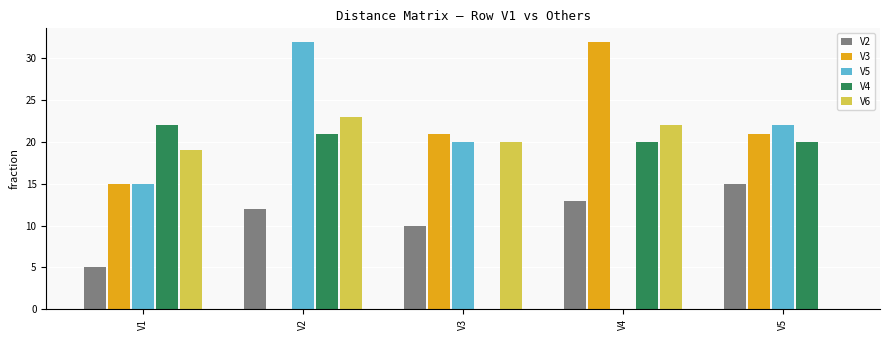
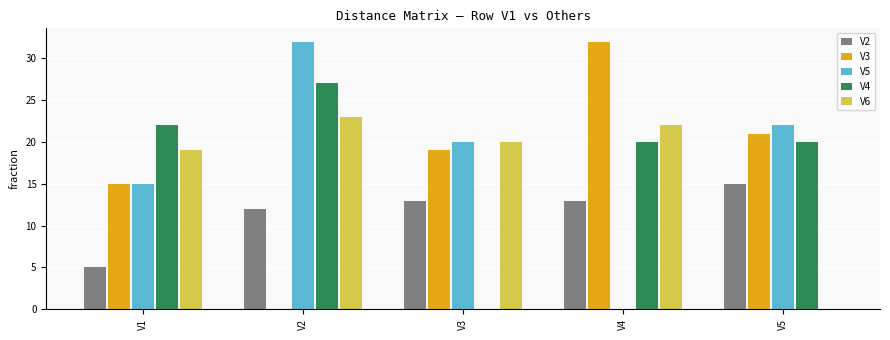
  {
    "V2": {
      "V1": 5,
      "V2": 12,
-     "V3": 10,
+     "V3": 13,
      "V4": 13,
      "V5": 15
    },
    "V3": {
      "V1": 15,
      "V2": 0,
-     "V3": 21,
+     "V3": 19,
      "V4": 32,
      "V5": 21
    },
    "V5": {
      "V1": 15,
      "V2": 32,
      "V3": 20,
      "V4": 0,
      "V5": 22
    },
    "V4": {
      "V1": 22,
-     "V2": 21,
+     "V2": 27,
      "V3": 0,
      "V4": 20,
      "V5": 20
    },
    "V6": {
      "V1": 19,
      "V2": 23,
      "V3": 20,
      "V4": 22,
      "V5": 0
    }
  }
